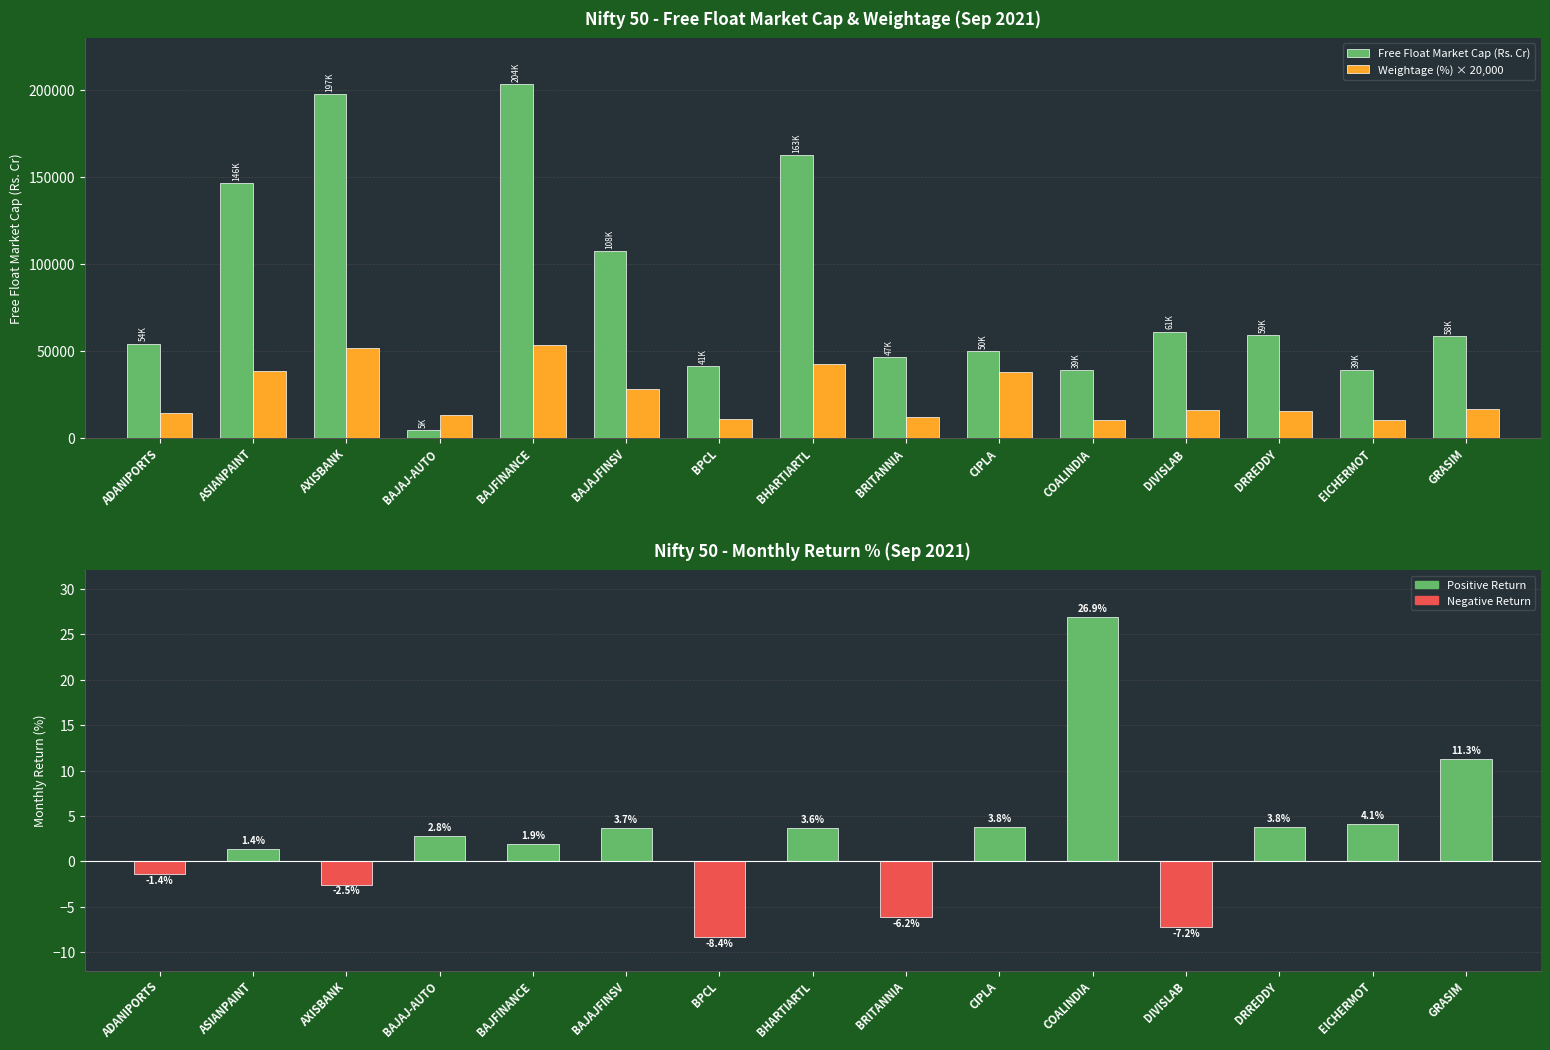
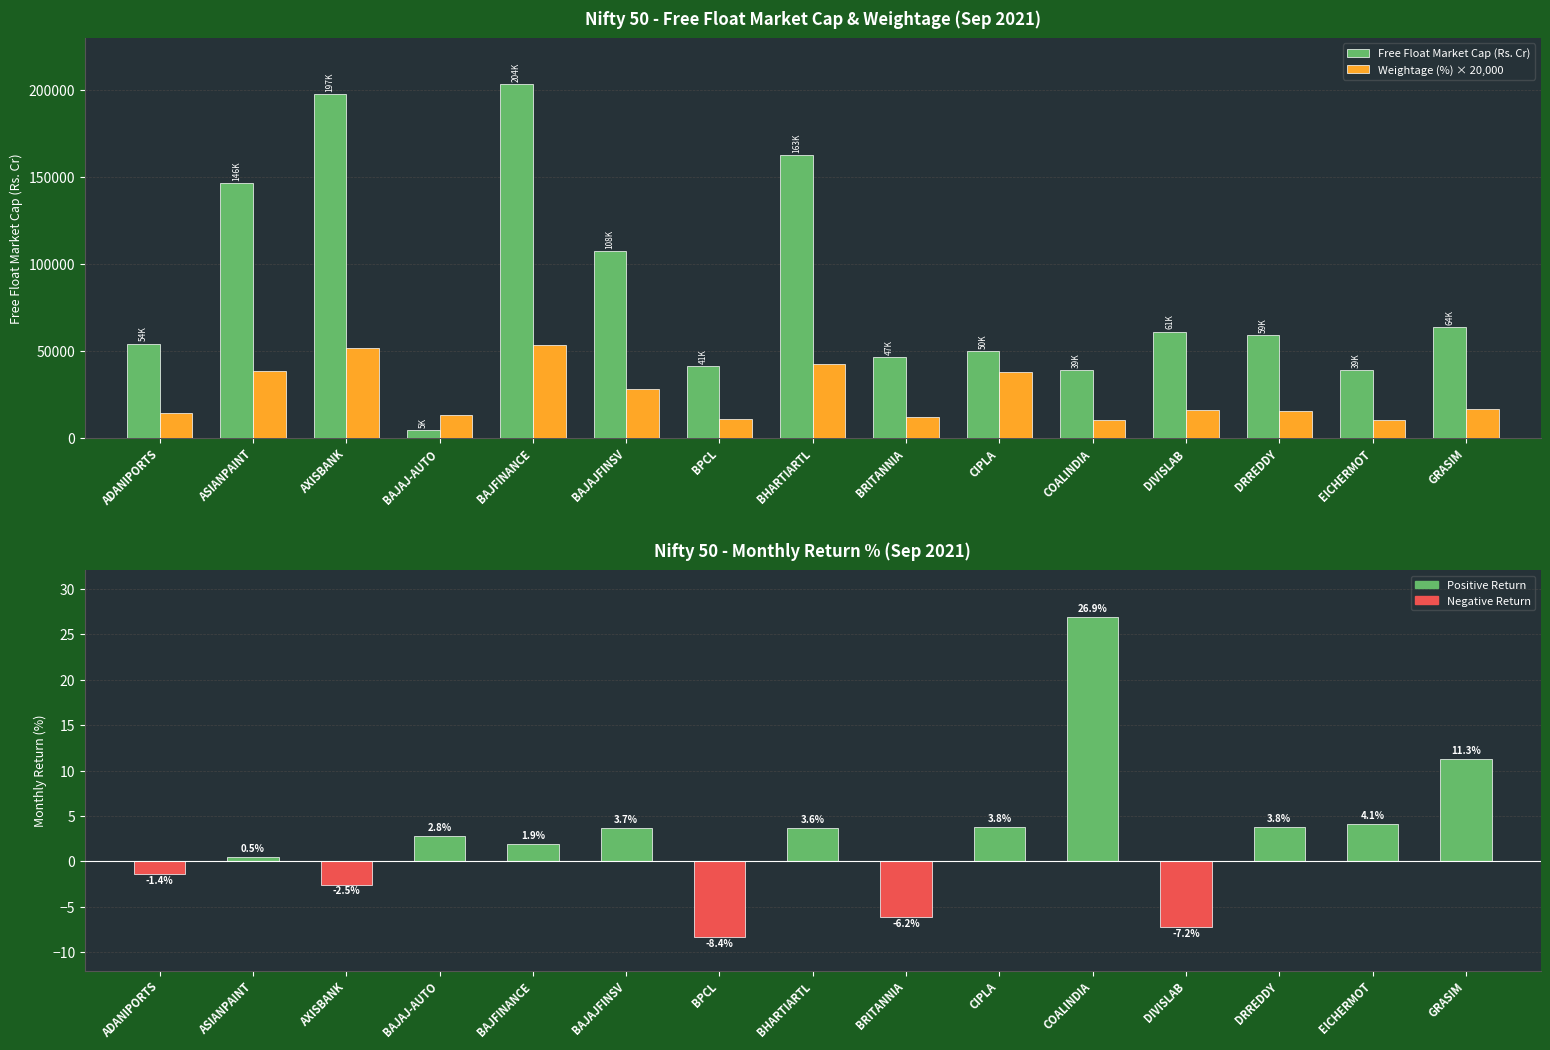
  {
    "Nifty 50 - Free Float Market Cap & Weightage (Sep 2021)": {
      "Free Float Market Cap (Rs. Cr)": {
        "ADANIPORTS": "54K",
        "ASIANPAINT": "146K",
        "AXISBANK": "197K",
        "BAJAJ-AUTO": "5K",
        "BAJFINANCE": "204K",
        "BAJAJFINSV": "108K",
        "BPCL": "41K",
        "BHARTIARTL": "163K",
        "BRITANNIA": "47K",
        "CIPLA": "50K",
        "COALINDIA": "39K",
        "DIVISLAB": "61K",
        "DRREDDY": "59K",
        "EICHERMOT": "39K",
-       "GRASIM": "58K"
+       "GRASIM": "64K"
      },
      "Weightage (%) × 20,000": {
        "ADANIPORTS": "14000",
        "ASIANPAINT": "38000",
        "AXISBANK": "52000",
        "BAJAJ-AUTO": "13000",
        "BAJFINANCE": "53000",
        "BAJAJFINSV": "28000",
        "BPCL": "11000",
        "BHARTIARTL": "43000",
        "BRITANNIA": "12000",
        "CIPLA": "38000",
        "COALINDIA": "10000",
        "DIVISLAB": "16000",
        "DRREDDY": "16000",
        "EICHERMOT": "10000",
        "GRASIM": "17000"
      }
    },
    "Nifty 50 - Monthly Return % (Sep 2021)": {
      "ADANIPORTS": "-1.4%",
-     "ASIANPAINT": "1.4%",
+     "ASIANPAINT": "0.5%",
      "AXISBANK": "-2.5%",
      "BAJAJ-AUTO": "2.8%",
      "BAJFINANCE": "1.9%",
      "BAJAJFINSV": "3.7%",
      "BPCL": "-8.4%",
      "BHARTIARTL": "3.6%",
      "BRITANNIA": "-6.2%",
      "CIPLA": "3.8%",
      "COALINDIA": "26.9%",
      "DIVISLAB": "-7.2%",
      "DRREDDY": "3.8%",
      "EICHERMOT": "4.1%",
      "GRASIM": "11.3%"
    }
  }
